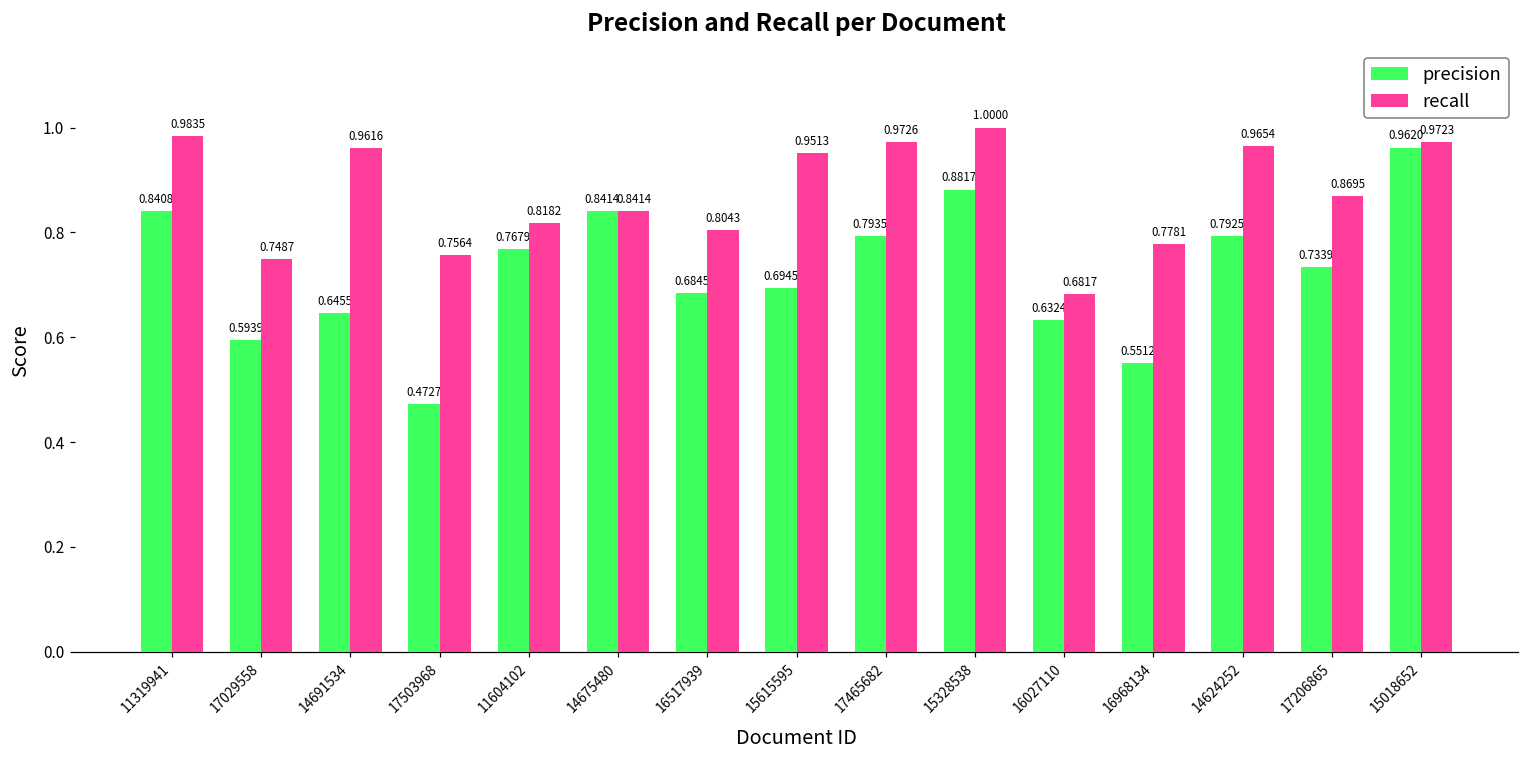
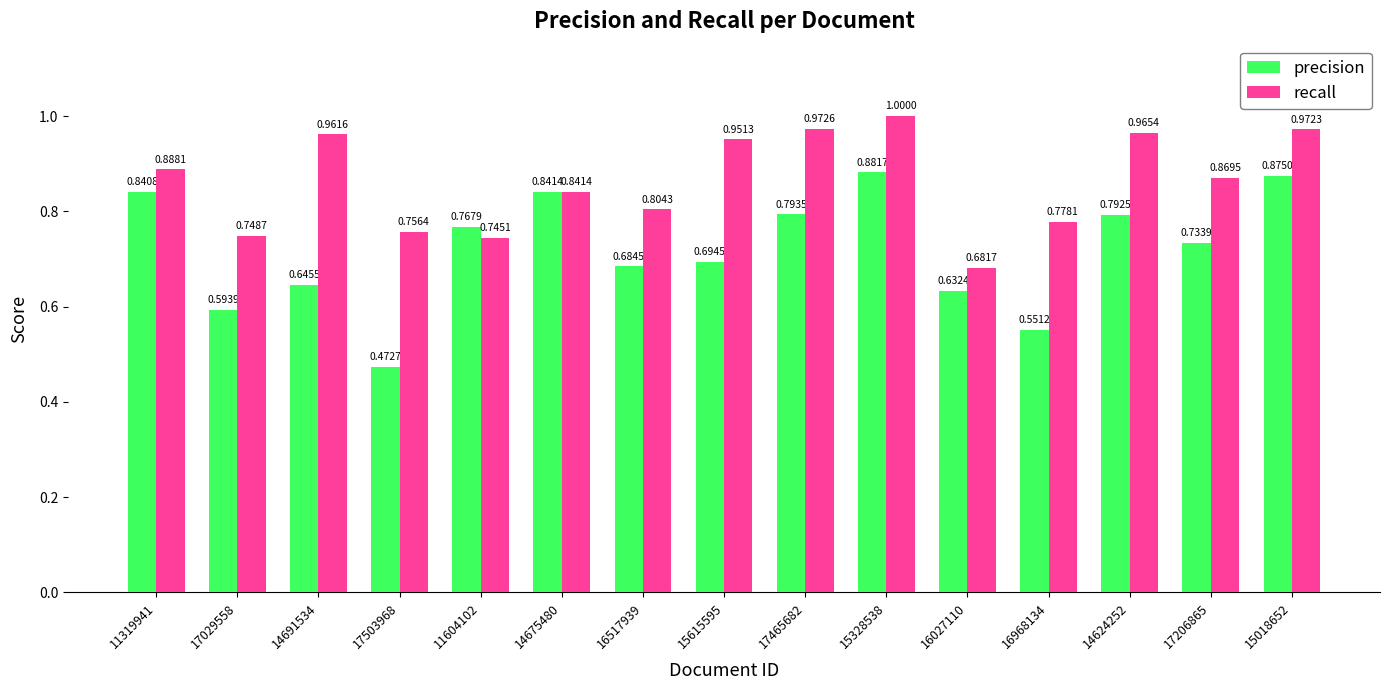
  {
    "precision": {
      "11319941": 0.8408,
      "17029558": 0.5939,
      "14691534": 0.6455,
      "17503968": 0.4727,
      "11604102": 0.7679,
      "14675480": 0.8414,
      "16517939": 0.6845,
      "15615595": 0.6945,
      "17465682": 0.7935,
      "15328538": 0.8817,
      "16027110": 0.6324,
      "16968134": 0.5512,
      "14624252": 0.7925,
      "17206865": 0.7339,
-     "15018652": 0.9620
+     "15018652": 0.8750
    },
    "recall": {
-     "11319941": 0.9835,
+     "11319941": 0.8881,
      "17029558": 0.7487,
      "14691534": 0.9616,
      "17503968": 0.7564,
-     "11604102": 0.8182,
+     "11604102": 0.7451,
      "14675480": 0.8414,
      "16517939": 0.8043,
      "15615595": 0.9513,
      "17465682": 0.9726,
      "15328538": 1.0000,
      "16027110": 0.6817,
      "16968134": 0.7781,
      "14624252": 0.9654,
      "17206865": 0.8695,
      "15018652": 0.9723
    }
  }
